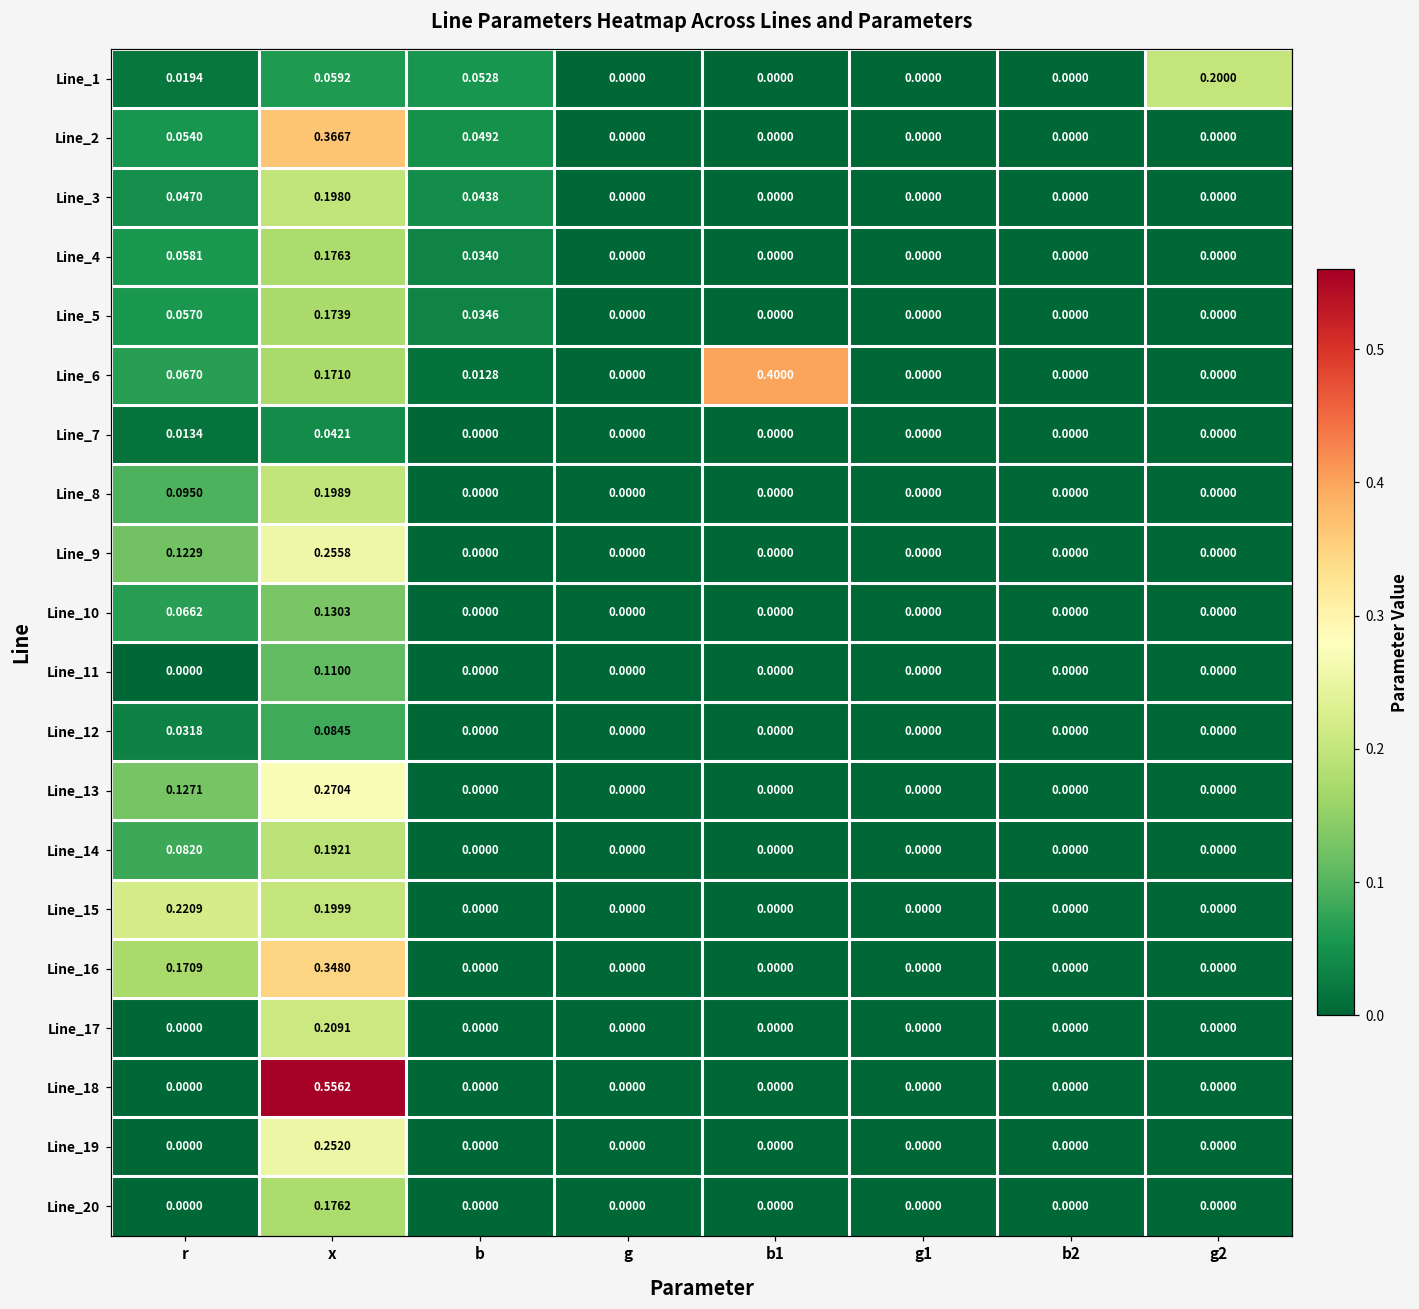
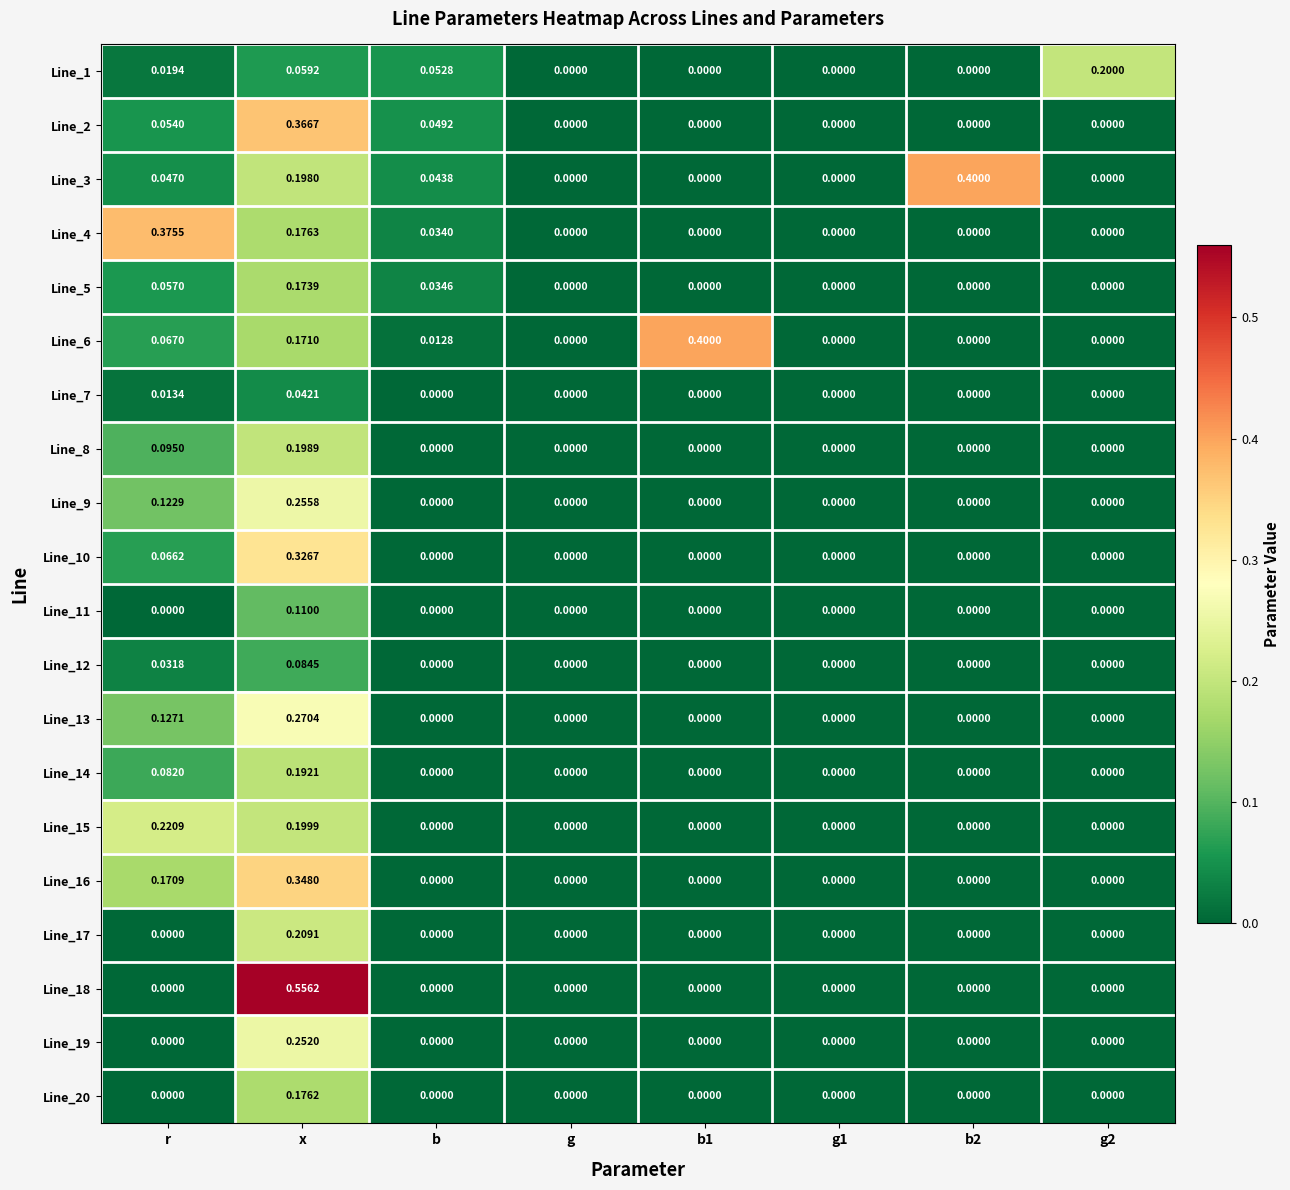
  {
    "Line_1": {
      "r": 0.0194,
      "x": 0.0592,
      "b": 0.0528,
      "g": 0.0000,
      "b1": 0.0000,
      "g1": 0.0000,
      "b2": 0.0000,
      "g2": 0.2000
    },
    "Line_2": {
      "r": 0.0540,
      "x": 0.3667,
      "b": 0.0492,
      "g": 0.0000,
      "b1": 0.0000,
      "g1": 0.0000,
      "b2": 0.0000,
      "g2": 0.0000
    },
    "Line_3": {
      "r": 0.0470,
      "x": 0.1980,
      "b": 0.0438,
      "g": 0.0000,
      "b1": 0.0000,
      "g1": 0.0000,
-     "b2": 0.0000,
+     "b2": 0.4000,
      "g2": 0.0000
    },
    "Line_4": {
-     "r": 0.0581,
+     "r": 0.3755,
      "x": 0.1763,
      "b": 0.0340,
      "g": 0.0000,
      "b1": 0.0000,
      "g1": 0.0000,
      "b2": 0.0000,
      "g2": 0.0000
    },
    "Line_5": {
      "r": 0.0570,
      "x": 0.1739,
      "b": 0.0346,
      "g": 0.0000,
      "b1": 0.0000,
      "g1": 0.0000,
      "b2": 0.0000,
      "g2": 0.0000
    },
    "Line_6": {
      "r": 0.0670,
      "x": 0.1710,
      "b": 0.0128,
      "g": 0.0000,
      "b1": 0.4000,
      "g1": 0.0000,
      "b2": 0.0000,
      "g2": 0.0000
    },
    "Line_7": {
      "r": 0.0134,
      "x": 0.0421,
      "b": 0.0000,
      "g": 0.0000,
      "b1": 0.0000,
      "g1": 0.0000,
      "b2": 0.0000,
      "g2": 0.0000
    },
    "Line_8": {
      "r": 0.0950,
      "x": 0.1989,
      "b": 0.0000,
      "g": 0.0000,
      "b1": 0.0000,
      "g1": 0.0000,
      "b2": 0.0000,
      "g2": 0.0000
    },
    "Line_9": {
      "r": 0.1229,
      "x": 0.2558,
      "b": 0.0000,
      "g": 0.0000,
      "b1": 0.0000,
      "g1": 0.0000,
      "b2": 0.0000,
      "g2": 0.0000
    },
    "Line_10": {
      "r": 0.0662,
-     "x": 0.1303,
+     "x": 0.3267,
      "b": 0.0000,
      "g": 0.0000,
      "b1": 0.0000,
      "g1": 0.0000,
      "b2": 0.0000,
      "g2": 0.0000
    },
    "Line_11": {
      "r": 0.0000,
      "x": 0.1100,
      "b": 0.0000,
      "g": 0.0000,
      "b1": 0.0000,
      "g1": 0.0000,
      "b2": 0.0000,
      "g2": 0.0000
    },
    "Line_12": {
      "r": 0.0318,
      "x": 0.0845,
      "b": 0.0000,
      "g": 0.0000,
      "b1": 0.0000,
      "g1": 0.0000,
      "b2": 0.0000,
      "g2": 0.0000
    },
    "Line_13": {
      "r": 0.1271,
      "x": 0.2704,
      "b": 0.0000,
      "g": 0.0000,
      "b1": 0.0000,
      "g1": 0.0000,
      "b2": 0.0000,
      "g2": 0.0000
    },
    "Line_14": {
      "r": 0.0820,
      "x": 0.1921,
      "b": 0.0000,
      "g": 0.0000,
      "b1": 0.0000,
      "g1": 0.0000,
      "b2": 0.0000,
      "g2": 0.0000
    },
    "Line_15": {
      "r": 0.2209,
      "x": 0.1999,
      "b": 0.0000,
      "g": 0.0000,
      "b1": 0.0000,
      "g1": 0.0000,
      "b2": 0.0000,
      "g2": 0.0000
    },
    "Line_16": {
      "r": 0.1709,
      "x": 0.3480,
      "b": 0.0000,
      "g": 0.0000,
      "b1": 0.0000,
      "g1": 0.0000,
      "b2": 0.0000,
      "g2": 0.0000
    },
    "Line_17": {
      "r": 0.0000,
      "x": 0.2091,
      "b": 0.0000,
      "g": 0.0000,
      "b1": 0.0000,
      "g1": 0.0000,
      "b2": 0.0000,
      "g2": 0.0000
    },
    "Line_18": {
      "r": 0.0000,
      "x": 0.5562,
      "b": 0.0000,
      "g": 0.0000,
      "b1": 0.0000,
      "g1": 0.0000,
      "b2": 0.0000,
      "g2": 0.0000
    },
    "Line_19": {
      "r": 0.0000,
      "x": 0.2520,
      "b": 0.0000,
      "g": 0.0000,
      "b1": 0.0000,
      "g1": 0.0000,
      "b2": 0.0000,
      "g2": 0.0000
    },
    "Line_20": {
      "r": 0.0000,
      "x": 0.1762,
      "b": 0.0000,
      "g": 0.0000,
      "b1": 0.0000,
      "g1": 0.0000,
      "b2": 0.0000,
      "g2": 0.0000
    }
  }
